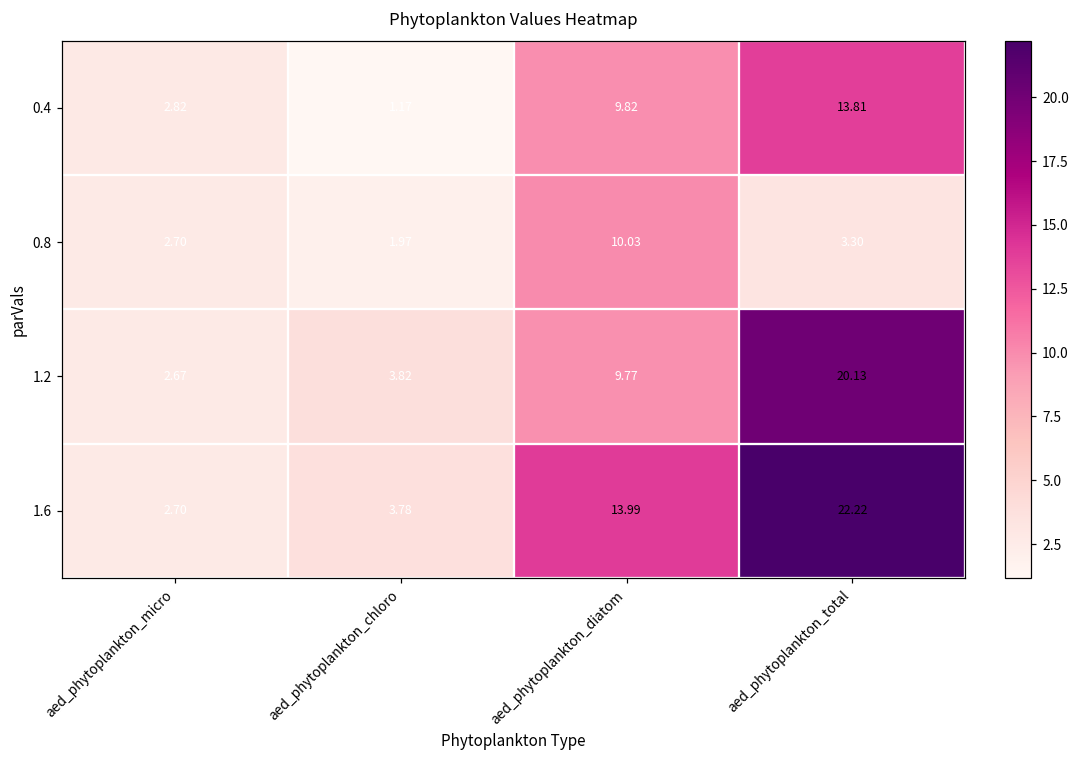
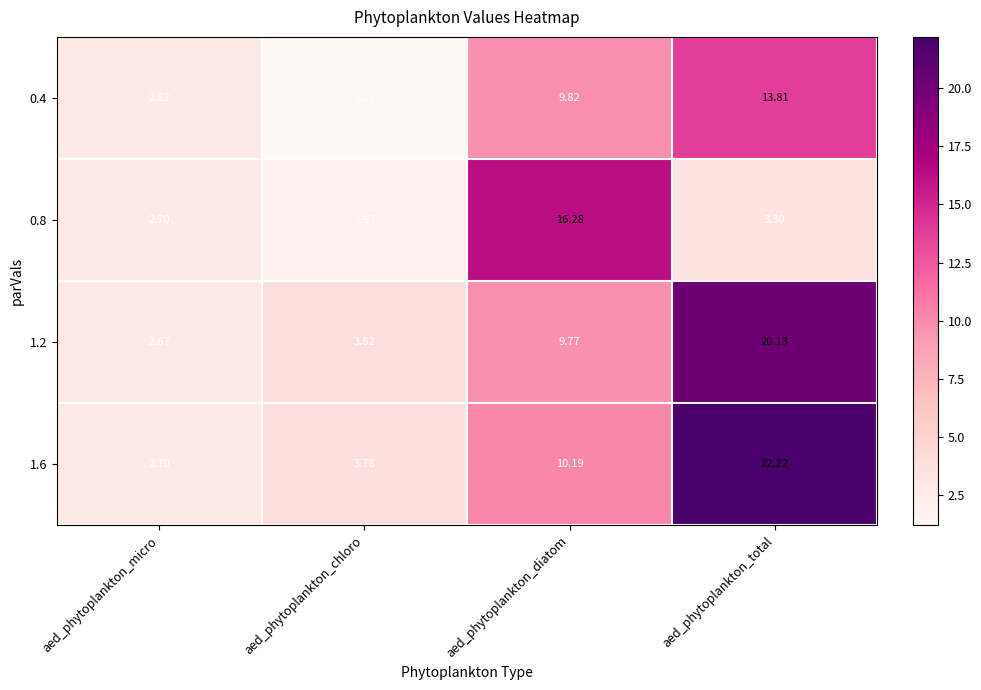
  {
    "0.4": {
      "aed_phytoplankton_diatom": 9.82,
      "aed_phytoplankton_total": 13.81
    },
    "0.8": {
-     "aed_phytoplankton_diatom": 10.03
+     "aed_phytoplankton_diatom": 16.28
    },
    "1.2": {
      "aed_phytoplankton_diatom": 9.77,
      "aed_phytoplankton_total": 20.13
    },
    "1.6": {
-     "aed_phytoplankton_diatom": 13.99,
+     "aed_phytoplankton_diatom": 10.19,
      "aed_phytoplankton_total": 22.22
    }
  }
